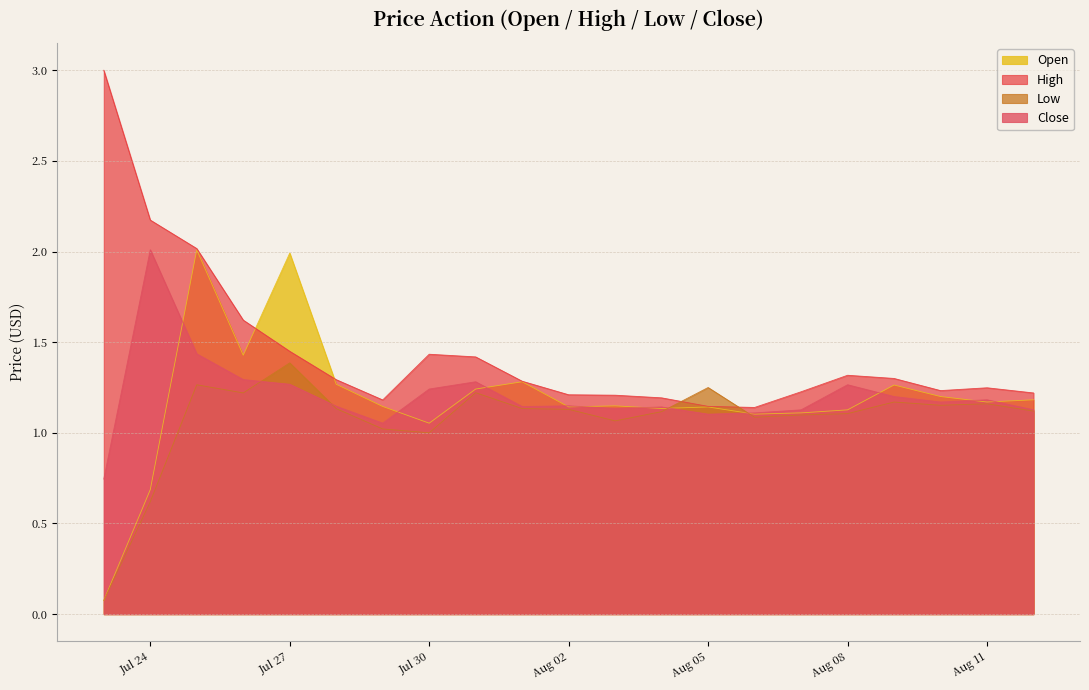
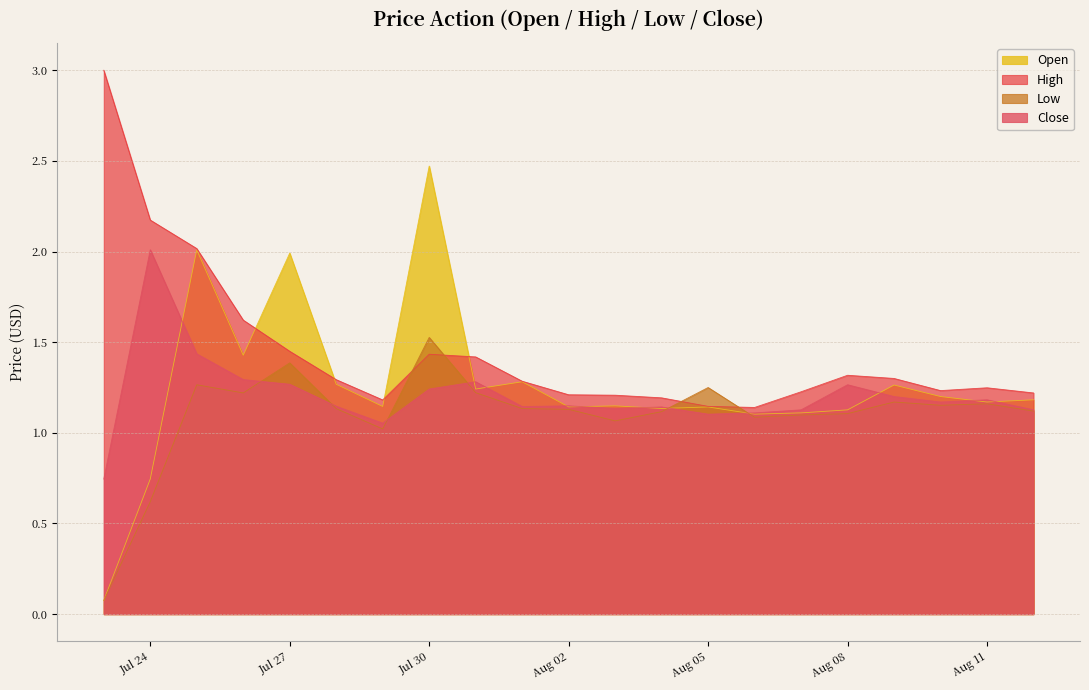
  {
    "Open": {
-     "Jul 24": 0.69,
+     "Jul 24": 0.75,
      "Jul 27": 1.99,
-     "Jul 30": 1.05,
+     "Jul 30": 2.47,
      "Aug 08": 1.13
    },
    "Low": {
      "Jul 24": 0.62,
      "Jul 27": 1.39,
-     "Jul 30": 1.00,
+     "Jul 30": 1.53,
      "Aug 05": 1.25,
      "Aug 08": 1.11
    }
  }
